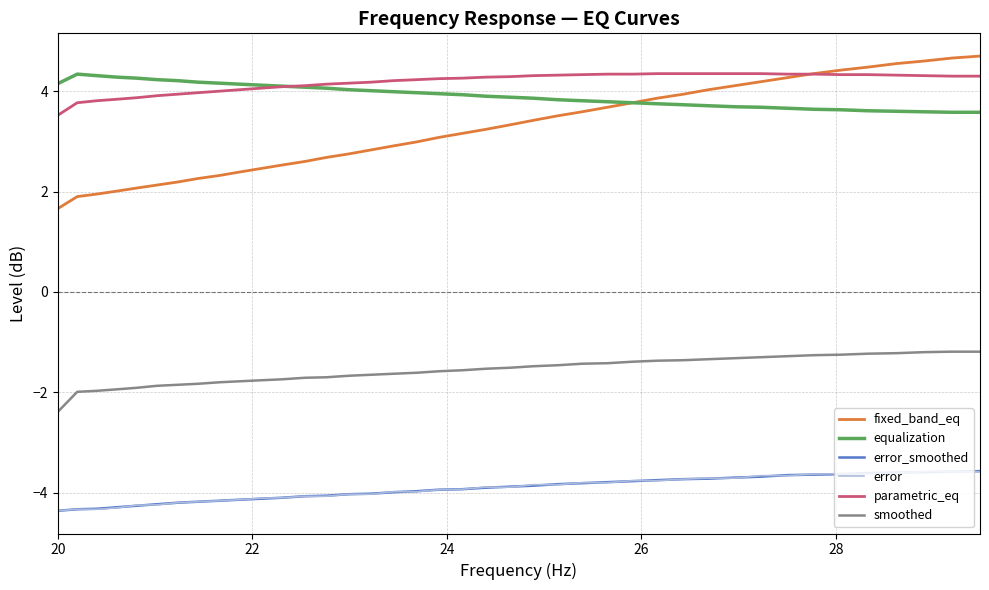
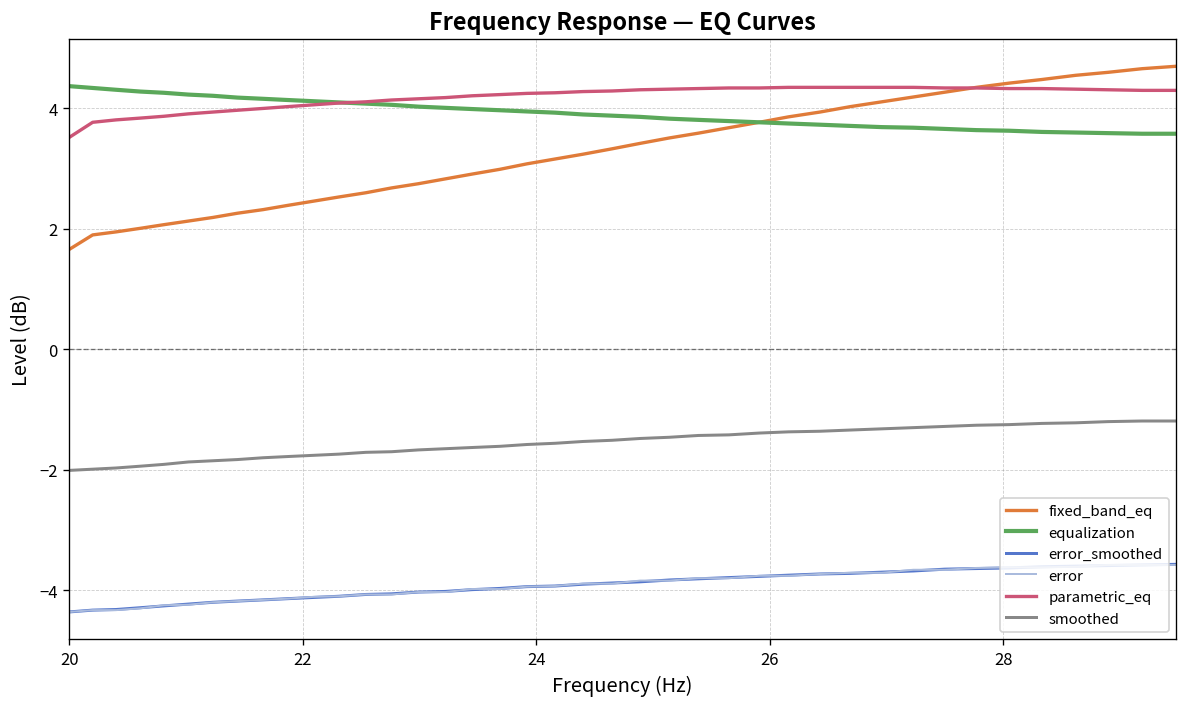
  {
    "fixed_band_eq": {
      "20": 1.7
    },
    "equalization": {
-     "20": 4.2
+     "20": 4.4
    },
    "parametric_eq": {
      "20": 3.5
    },
    "smoothed": {
-     "20": -2.4
+     "20": -2.0
    }
  }
